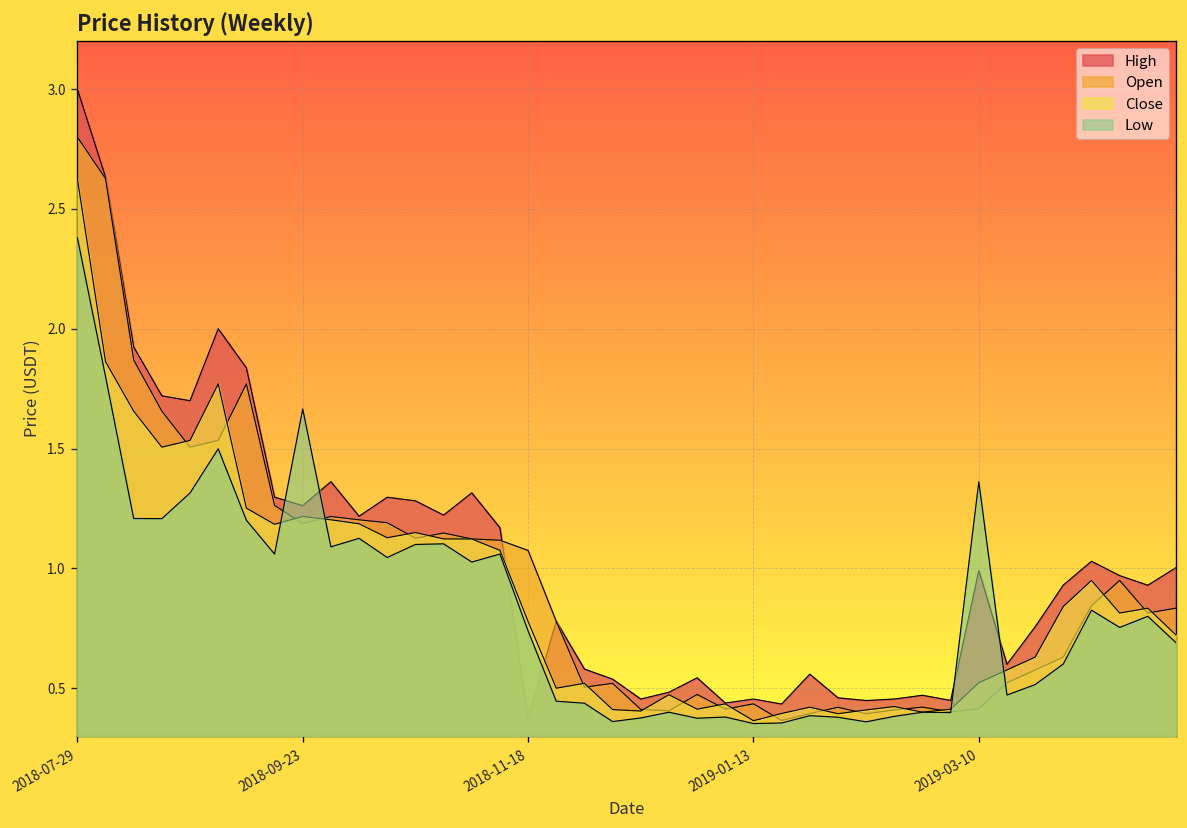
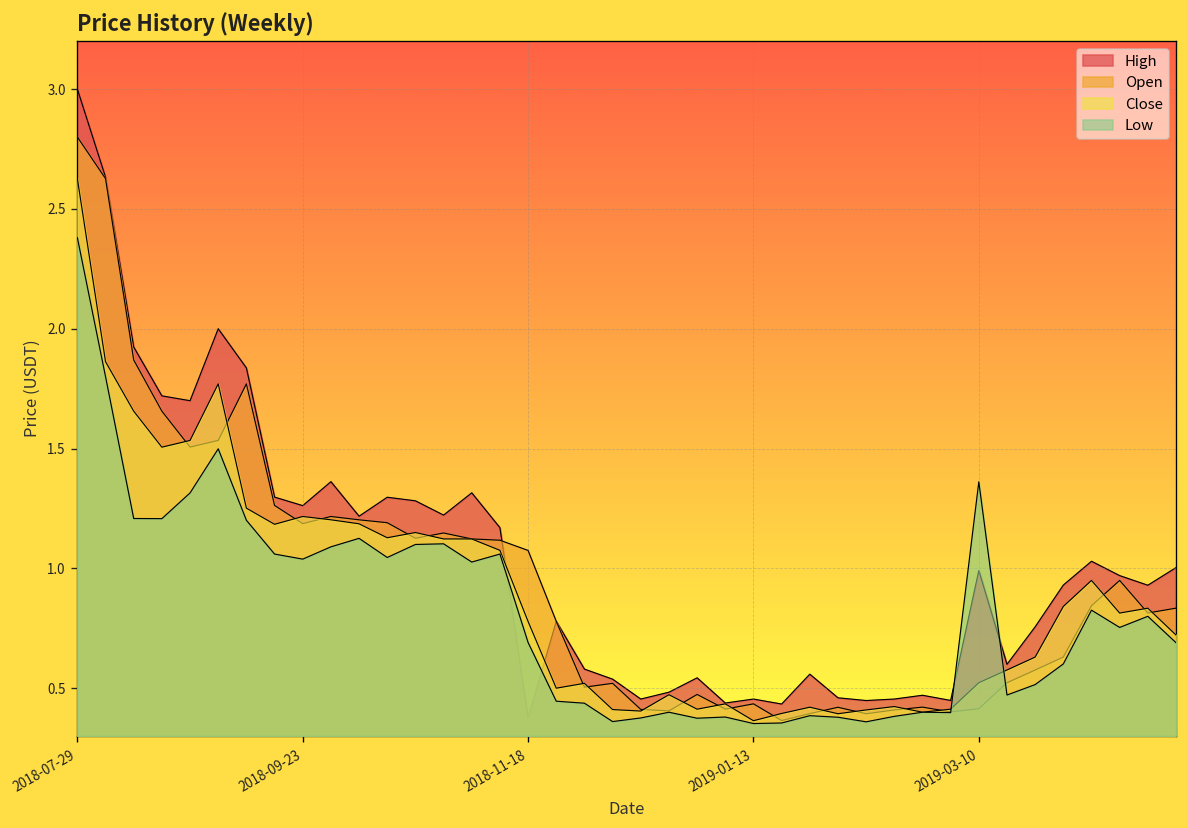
  {
    "High": {
      "2018-07-29": 3.00,
      "2018-09-23": 1.26,
      "2018-11-18": 0.38,
      "2019-01-13": 0.46,
      "2019-03-10": 0.99
    },
    "Low": {
      "2018-07-29": 2.38,
-     "2018-09-23": 1.66,
-     "2018-11-18": 0.74,
+     "2018-09-23": 1.04,
+     "2018-11-18": 0.69,
      "2019-03-10": 1.36
    }
  }
